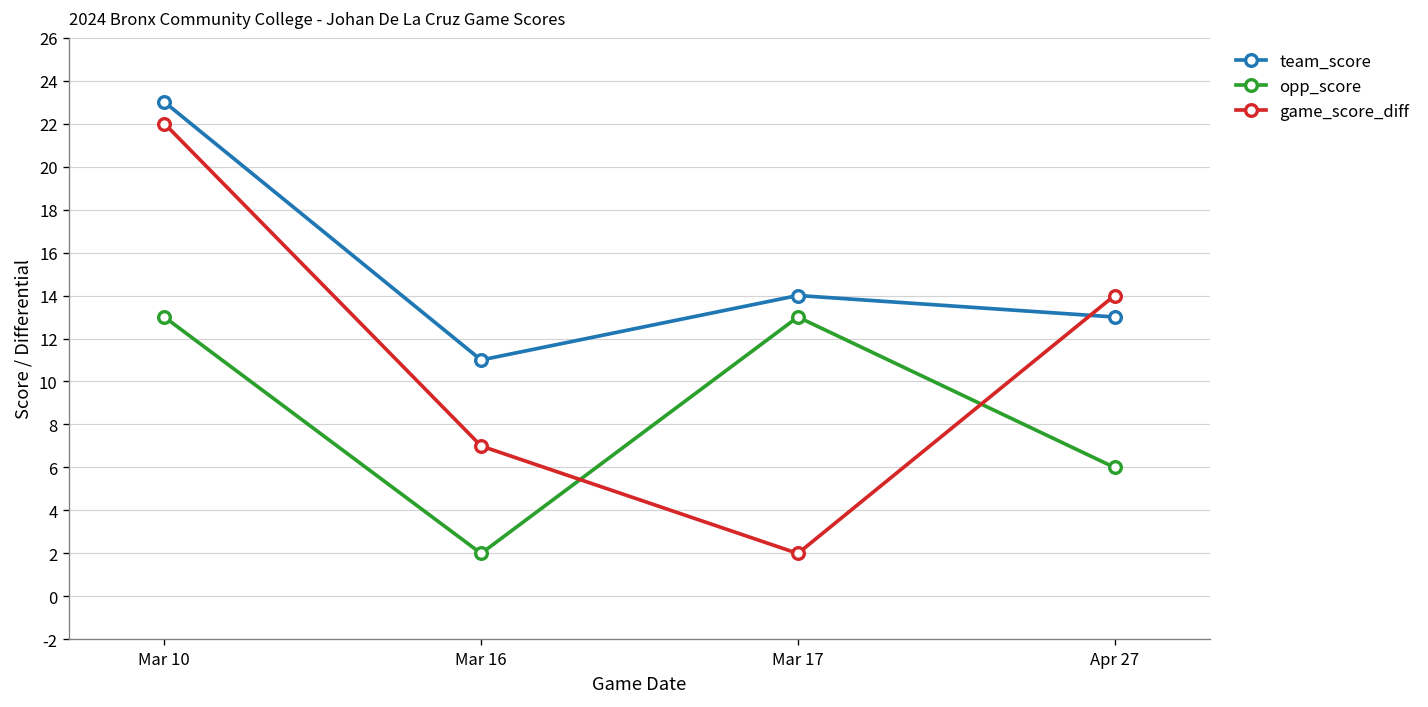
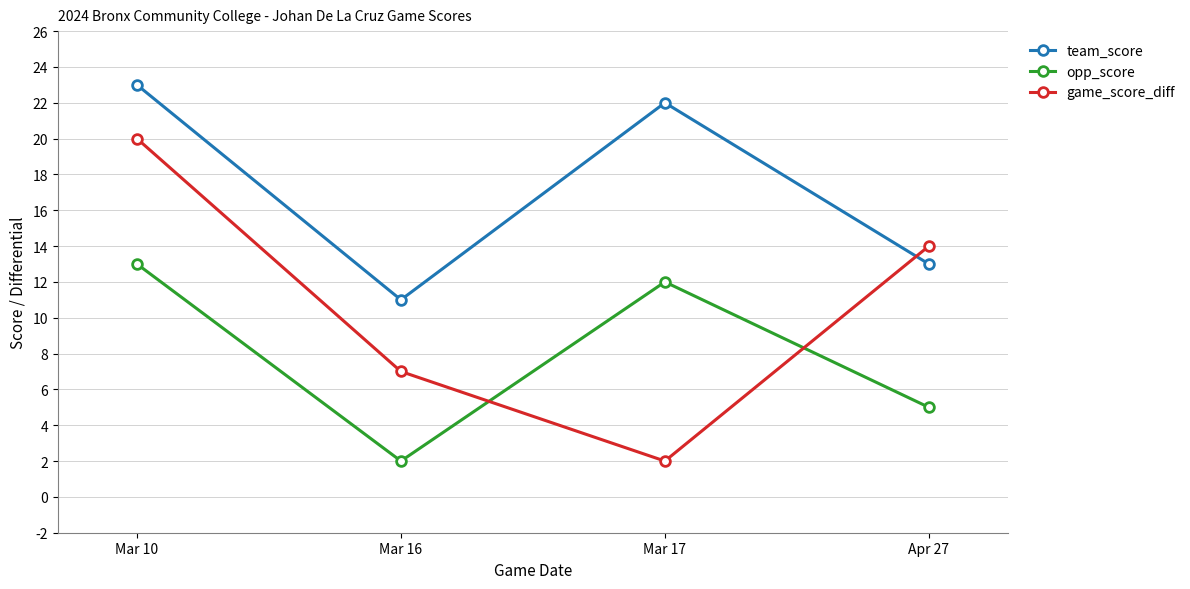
  {
    "team_score": {
      "Mar 10": 23,
      "Mar 16": 11,
-     "Mar 17": 14,
+     "Mar 17": 22,
      "Apr 27": 13
    },
    "opp_score": {
      "Mar 10": 13,
      "Mar 16": 2,
-     "Mar 17": 13,
-     "Apr 27": 6
+     "Mar 17": 12,
+     "Apr 27": 5
    },
    "game_score_diff": {
-     "Mar 10": 22,
+     "Mar 10": 20,
      "Mar 16": 7,
      "Mar 17": 2,
      "Apr 27": 14
    }
  }
